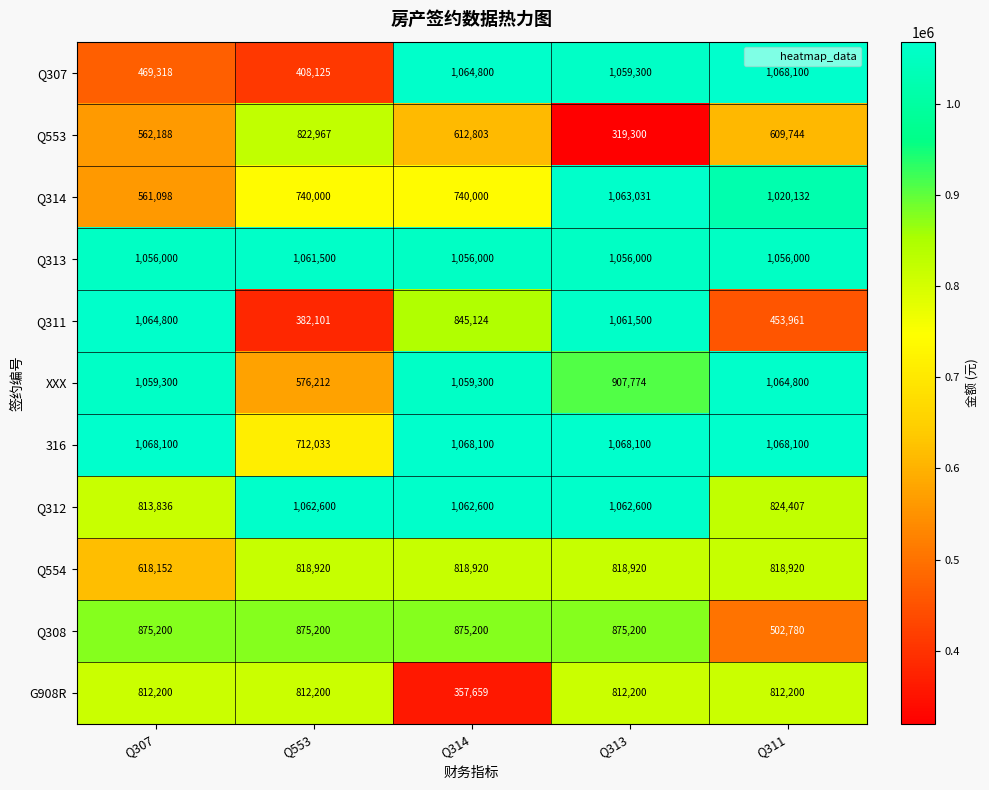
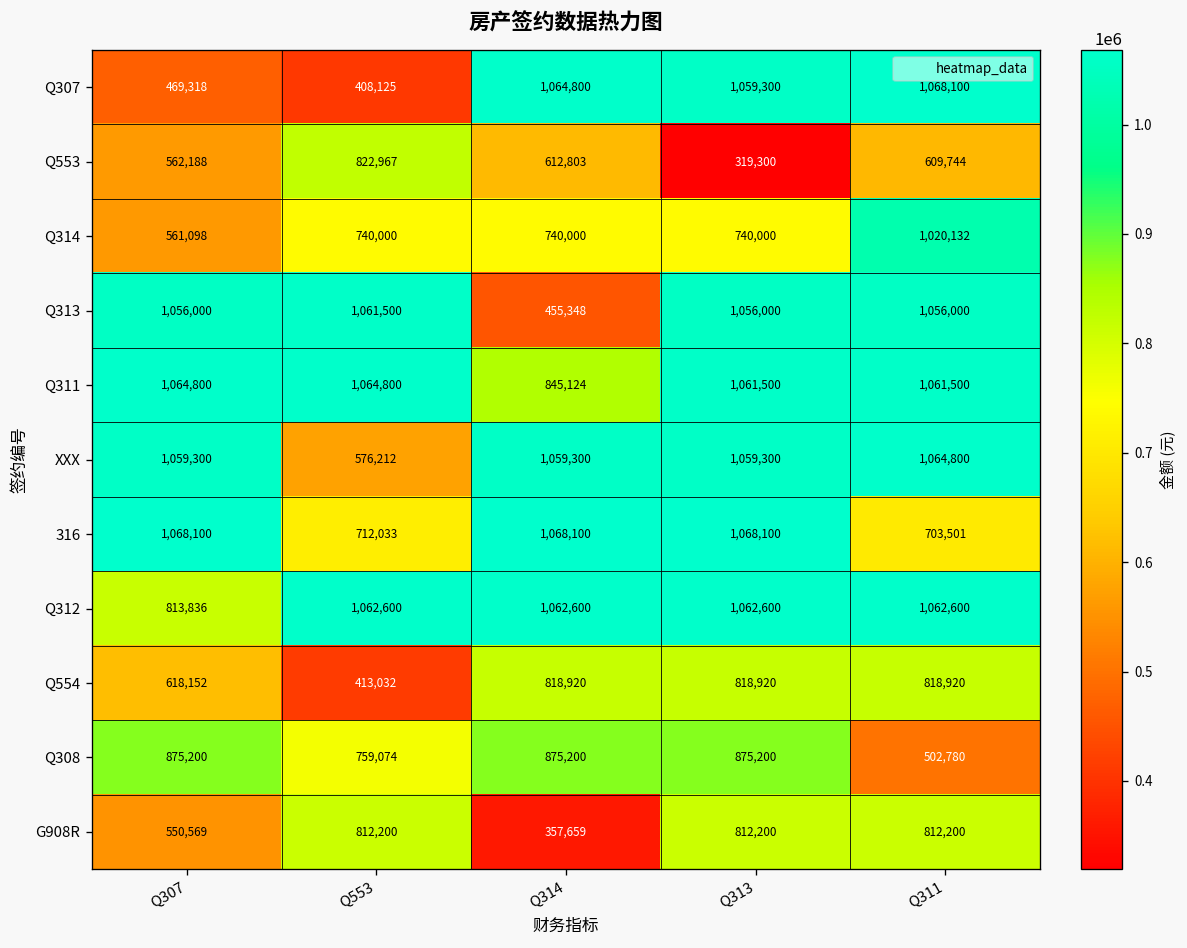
  {
    "Q307": {
      "Q307": "469,318",
      "Q553": "408,125",
      "Q314": "1,064,800",
      "Q313": "1,059,300",
      "Q311": "1,068,100"
    },
    "Q553": {
      "Q307": "562,188",
      "Q553": "822,967",
      "Q314": "612,803",
      "Q313": "319,300",
      "Q311": "609,744"
    },
    "Q314": {
      "Q307": "561,098",
      "Q553": "740,000",
      "Q314": "740,000",
-     "Q313": "1,063,031",
+     "Q313": "740,000",
      "Q311": "1,020,132"
    },
    "Q313": {
      "Q307": "1,056,000",
      "Q553": "1,061,500",
-     "Q314": "1,056,000",
+     "Q314": "455,348",
      "Q313": "1,056,000",
      "Q311": "1,056,000"
    },
    "Q311": {
      "Q307": "1,064,800",
-     "Q553": "382,101",
+     "Q553": "1,064,800",
      "Q314": "845,124",
      "Q313": "1,061,500",
-     "Q311": "453,961"
+     "Q311": "1,061,500"
    },
    "XXX": {
      "Q307": "1,059,300",
      "Q553": "576,212",
      "Q314": "1,059,300",
-     "Q313": "907,774",
+     "Q313": "1,059,300",
      "Q311": "1,064,800"
    },
    "316": {
      "Q307": "1,068,100",
      "Q553": "712,033",
      "Q314": "1,068,100",
      "Q313": "1,068,100",
-     "Q311": "1,068,100"
+     "Q311": "703,501"
    },
    "Q312": {
      "Q307": "813,836",
      "Q553": "1,062,600",
      "Q314": "1,062,600",
      "Q313": "1,062,600",
-     "Q311": "824,407"
+     "Q311": "1,062,600"
    },
    "Q554": {
      "Q307": "618,152",
-     "Q553": "818,920",
+     "Q553": "413,032",
      "Q314": "818,920",
      "Q313": "818,920",
      "Q311": "818,920"
    },
    "Q308": {
      "Q307": "875,200",
-     "Q553": "875,200",
+     "Q553": "759,074",
      "Q314": "875,200",
      "Q313": "875,200",
      "Q311": "502,780"
    },
    "G908R": {
-     "Q307": "812,200",
+     "Q307": "550,569",
      "Q553": "812,200",
      "Q314": "357,659",
      "Q313": "812,200",
      "Q311": "812,200"
    }
  }
